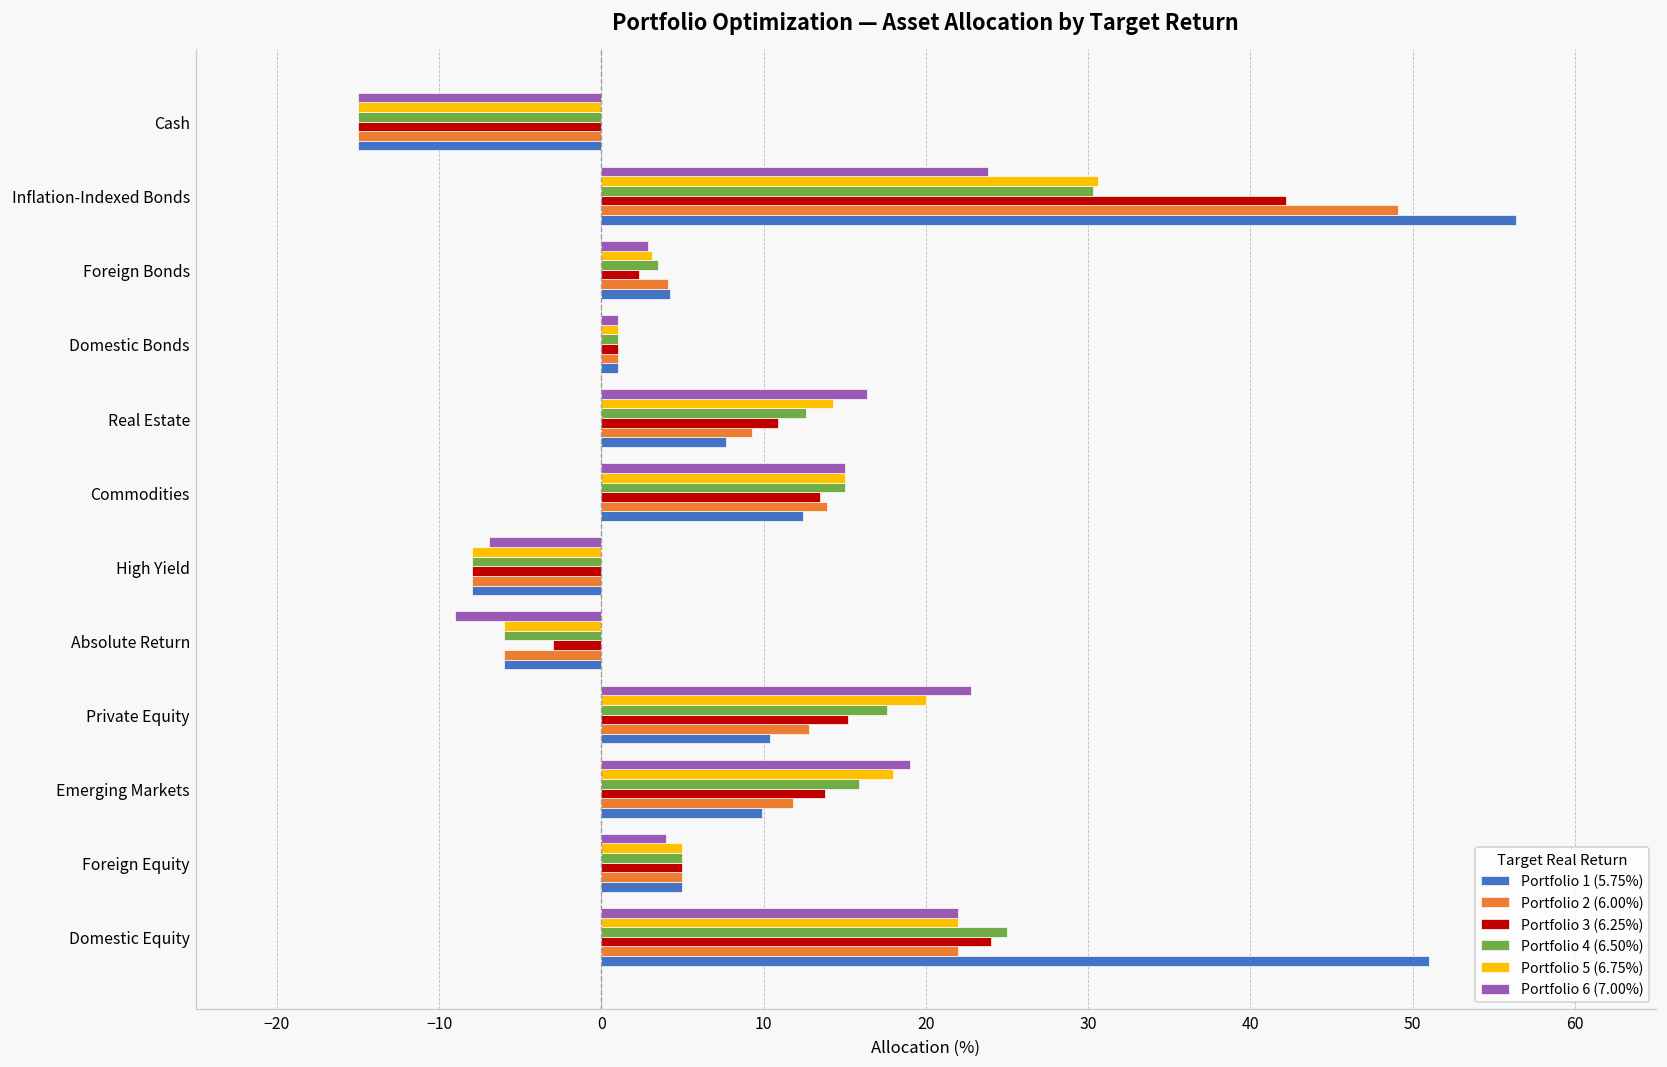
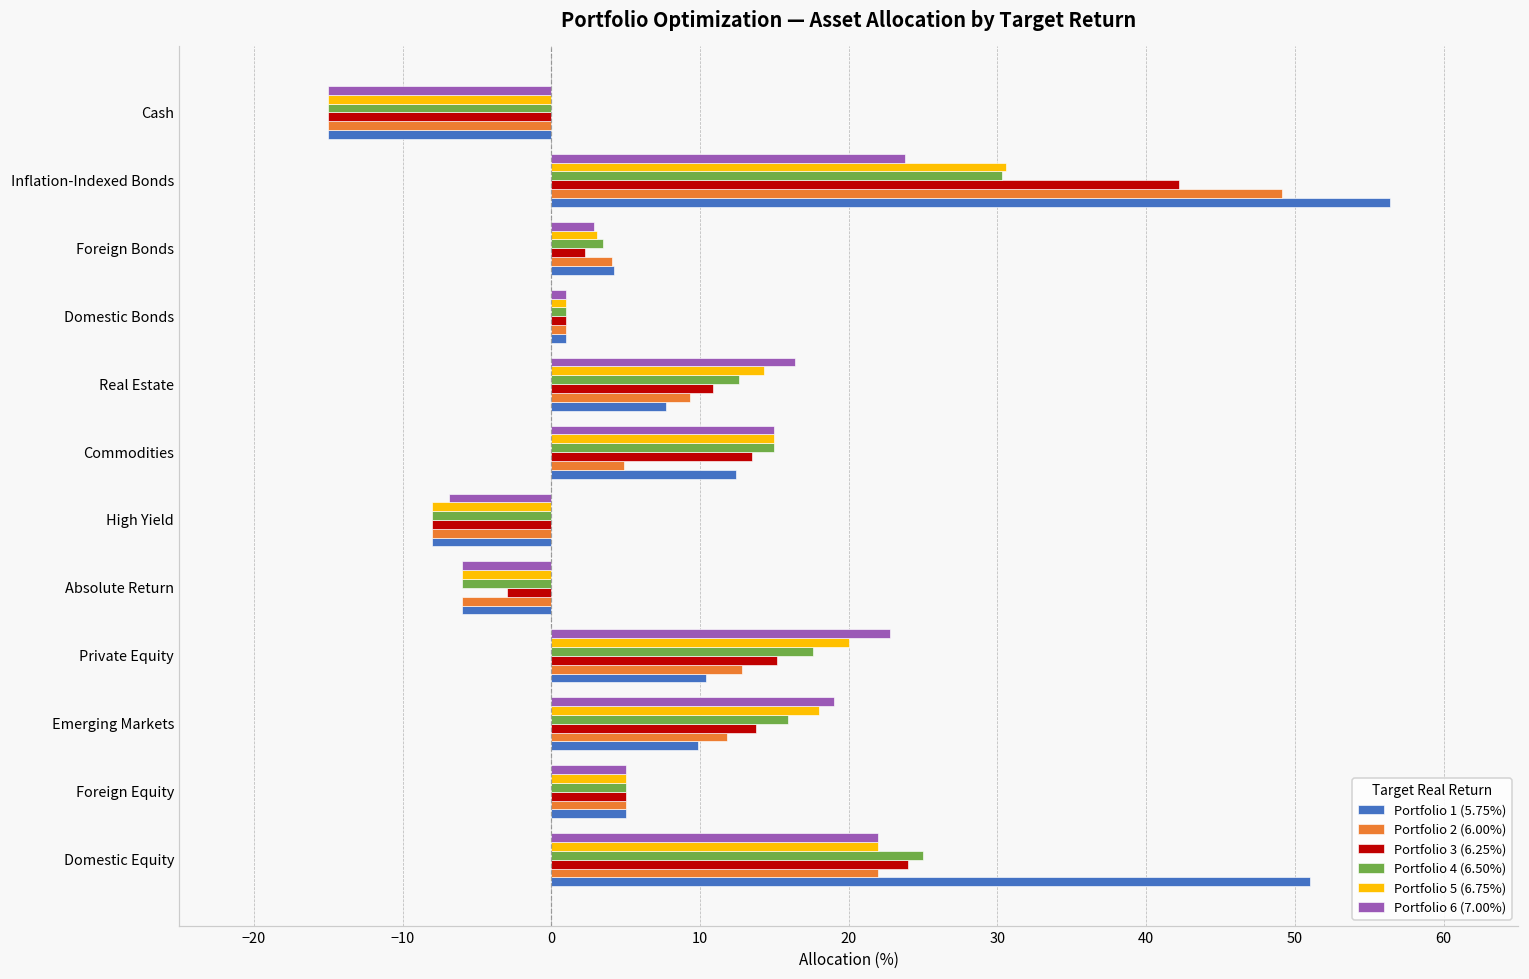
  {
    "Portfolio 1 (5.75%)": {
      "Cash": -15.0,
      "Inflation-Indexed Bonds": 56.4,
      "Foreign Bonds": 4.2,
      "Domestic Bonds": 1.0,
      "Real Estate": 7.7,
      "Commodities": 12.4,
      "High Yield": -8.0,
      "Absolute Return": -6.0,
      "Private Equity": 10.4,
      "Emerging Markets": 9.9,
      "Foreign Equity": 5.0,
      "Domestic Equity": 51.0
    },
    "Portfolio 2 (6.00%)": {
      "Cash": -15.0,
      "Inflation-Indexed Bonds": 49.1,
      "Foreign Bonds": 4.1,
      "Domestic Bonds": 1.0,
      "Real Estate": 9.3,
-     "Commodities": 13.9,
+     "Commodities": 4.9,
      "High Yield": -8.0,
      "Absolute Return": -6.0,
      "Private Equity": 12.8,
      "Emerging Markets": 11.8,
      "Foreign Equity": 5.0,
      "Domestic Equity": 22.0
    },
    "Portfolio 3 (6.25%)": {
      "Cash": -15.0,
      "Inflation-Indexed Bonds": 42.2,
      "Foreign Bonds": 2.3,
      "Domestic Bonds": 1.0,
      "Real Estate": 10.9,
      "Commodities": 13.5,
      "High Yield": -8.0,
      "Absolute Return": -3.0,
      "Private Equity": 15.2,
      "Emerging Markets": 13.8,
      "Foreign Equity": 5.0,
      "Domestic Equity": 24.0
    },
    "Portfolio 4 (6.50%)": {
      "Cash": -15.0,
      "Inflation-Indexed Bonds": 30.3,
      "Foreign Bonds": 3.5,
      "Domestic Bonds": 1.0,
      "Real Estate": 12.6,
      "Commodities": 15.0,
      "High Yield": -8.0,
      "Absolute Return": -6.0,
      "Private Equity": 17.6,
      "Emerging Markets": 15.9,
      "Foreign Equity": 5.0,
      "Domestic Equity": 25.0
    },
    "Portfolio 5 (6.75%)": {
      "Cash": -15.0,
      "Inflation-Indexed Bonds": 30.6,
      "Foreign Bonds": 3.1,
      "Domestic Bonds": 1.0,
      "Real Estate": 14.3,
      "Commodities": 15.0,
      "High Yield": -8.0,
      "Absolute Return": -6.0,
      "Private Equity": 20.0,
      "Emerging Markets": 18.0,
      "Foreign Equity": 5.0,
      "Domestic Equity": 22.0
    },
    "Portfolio 6 (7.00%)": {
      "Cash": -15,
      "Inflation-Indexed Bonds": 23.8,
      "Foreign Bonds": 3,
      "Domestic Bonds": 1,
      "Real Estate": 16.4,
      "Commodities": 15,
      "High Yield": -7,
-     "Absolute Return": -9,
+     "Absolute Return": -6,
      "Private Equity": 22.8,
      "Emerging Markets": 19,
-     "Foreign Equity": 4,
+     "Foreign Equity": 5,
      "Domestic Equity": 22
    }
  }
